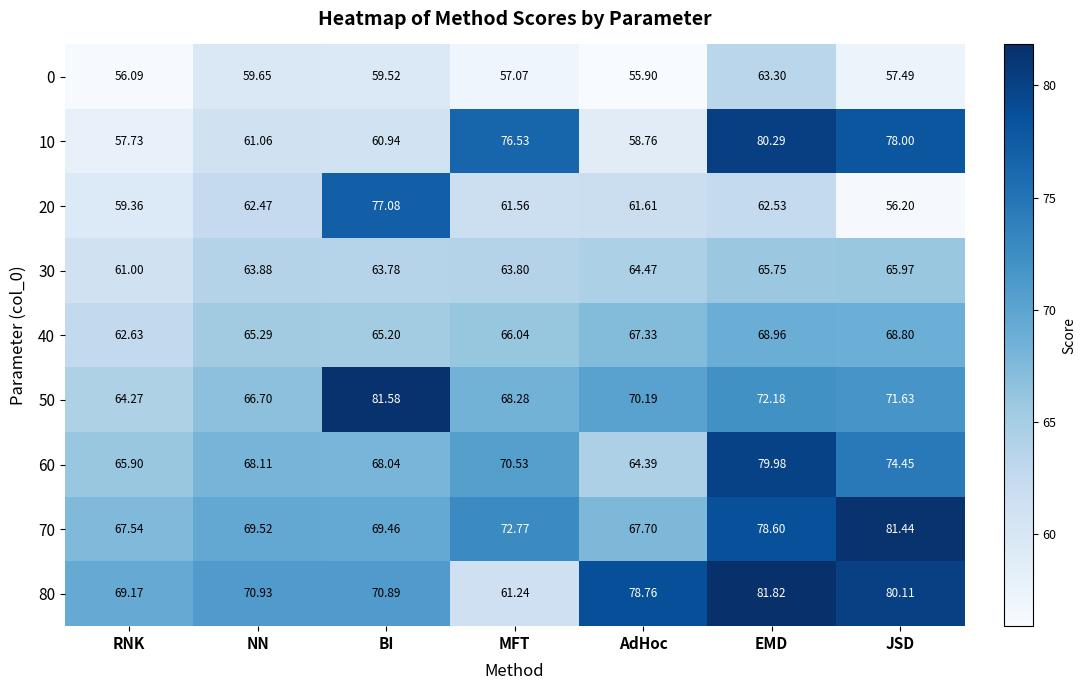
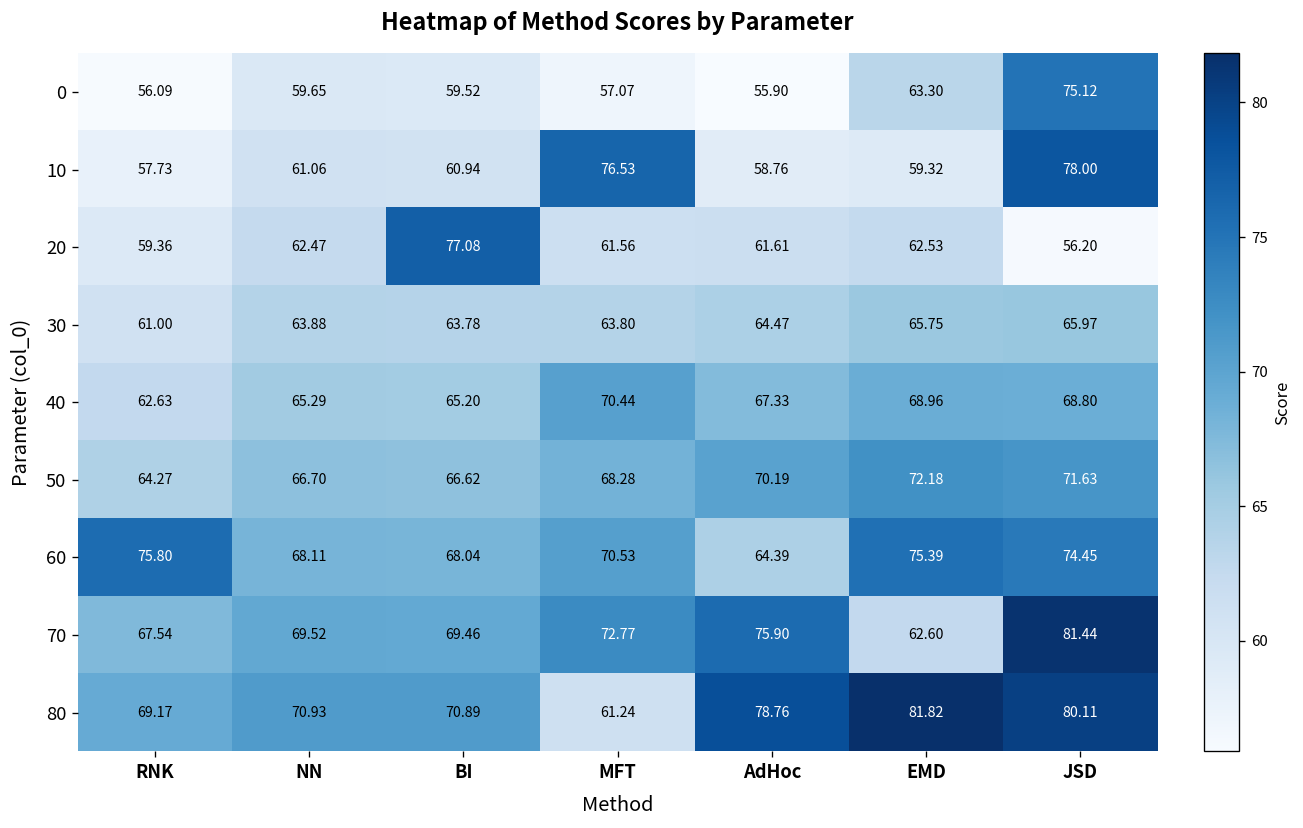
  {
    "0": {
      "RNK": 56.09,
      "NN": 59.65,
      "BI": 59.52,
      "MFT": 57.07,
      "AdHoc": 55.90,
      "EMD": 63.30,
-     "JSD": 57.49
+     "JSD": 75.12
    },
    "10": {
      "RNK": 57.73,
      "NN": 61.06,
      "BI": 60.94,
      "MFT": 76.53,
      "AdHoc": 58.76,
-     "EMD": 80.29,
+     "EMD": 59.32,
      "JSD": 78.00
    },
    "20": {
      "RNK": 59.36,
      "NN": 62.47,
      "BI": 77.08,
      "MFT": 61.56,
      "AdHoc": 61.61,
      "EMD": 62.53,
      "JSD": 56.20
    },
    "30": {
      "RNK": 61.00,
      "NN": 63.88,
      "BI": 63.78,
      "MFT": 63.80,
      "AdHoc": 64.47,
      "EMD": 65.75,
      "JSD": 65.97
    },
    "40": {
      "RNK": 62.63,
      "NN": 65.29,
      "BI": 65.20,
-     "MFT": 66.04,
+     "MFT": 70.44,
      "AdHoc": 67.33,
      "EMD": 68.96,
      "JSD": 68.80
    },
    "50": {
      "RNK": 64.27,
      "NN": 66.70,
-     "BI": 81.58,
+     "BI": 66.62,
      "MFT": 68.28,
      "AdHoc": 70.19,
      "EMD": 72.18,
      "JSD": 71.63
    },
    "60": {
-     "RNK": 65.90,
+     "RNK": 75.80,
      "NN": 68.11,
      "BI": 68.04,
      "MFT": 70.53,
      "AdHoc": 64.39,
-     "EMD": 79.98,
+     "EMD": 75.39,
      "JSD": 74.45
    },
    "70": {
      "RNK": 67.54,
      "NN": 69.52,
      "BI": 69.46,
      "MFT": 72.77,
-     "AdHoc": 67.70,
-     "EMD": 78.60,
+     "AdHoc": 75.90,
+     "EMD": 62.60,
      "JSD": 81.44
    },
    "80": {
      "RNK": 69.17,
      "NN": 70.93,
      "BI": 70.89,
      "MFT": 61.24,
      "AdHoc": 78.76,
      "EMD": 81.82,
      "JSD": 80.11
    }
  }
